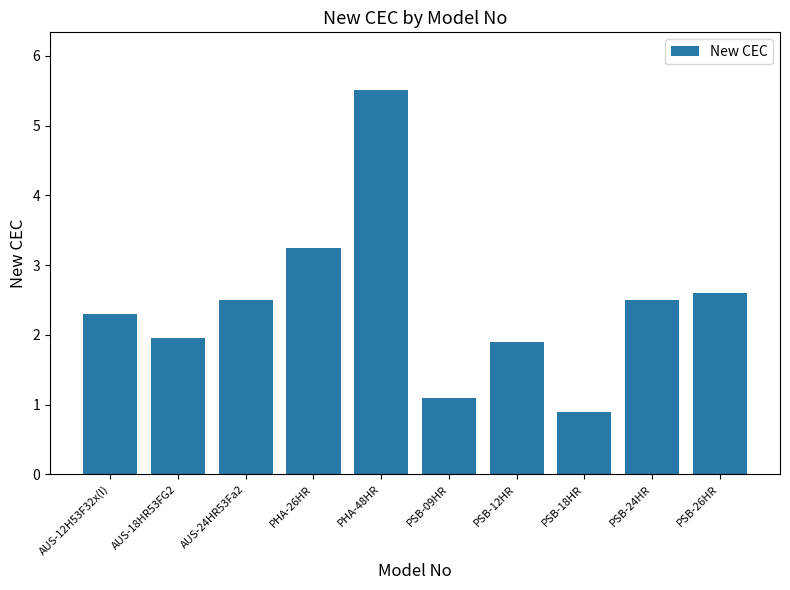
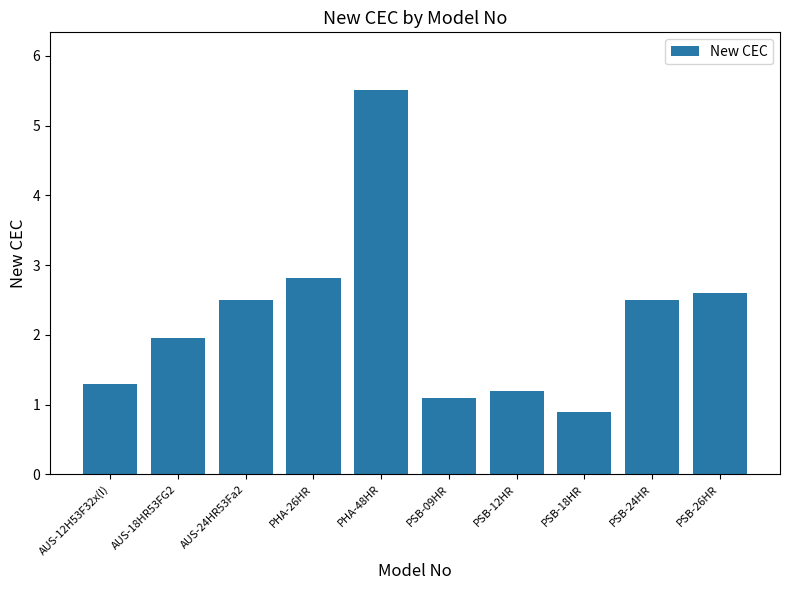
  {
-   "AUS-12H53F32x(I)": 2.3,
+   "AUS-12H53F32x(I)": 1.3,
    "AUS-18HR53FG2": 2.0,
    "AUS-24HR53Fa2": 2.5,
-   "PHA-26HR": 3.3,
+   "PHA-26HR": 2.8,
    "PHA-48HR": 5.5,
    "PSB-09HR": 1.1,
-   "PSB-12HR": 1.9,
+   "PSB-12HR": 1.2,
    "PSB-18HR": 0.9,
    "PSB-24HR": 2.5,
    "PSB-26HR": 2.6
  }
